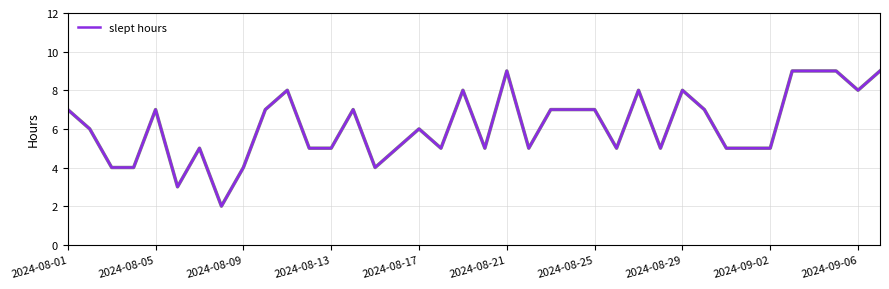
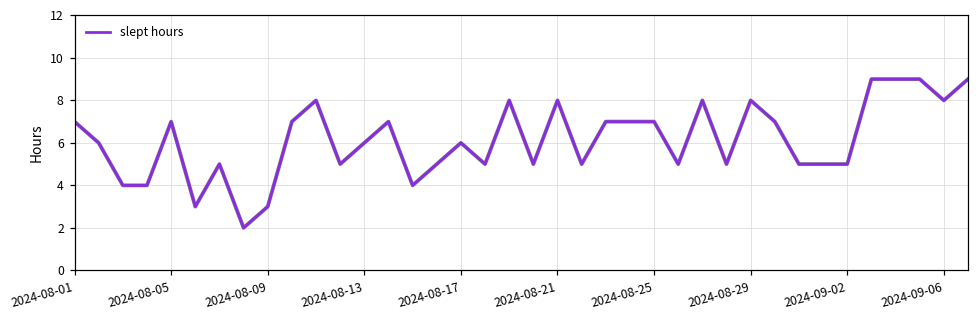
  {
    "2024-08-01": 7,
    "2024-08-05": 7,
-   "2024-08-09": 4,
-   "2024-08-13": 5,
+   "2024-08-09": 3,
+   "2024-08-13": 6,
    "2024-08-17": 6,
-   "2024-08-21": 9,
+   "2024-08-21": 8,
    "2024-08-25": 7,
    "2024-08-29": 8,
    "2024-09-02": 5,
    "2024-09-06": 8
  }
